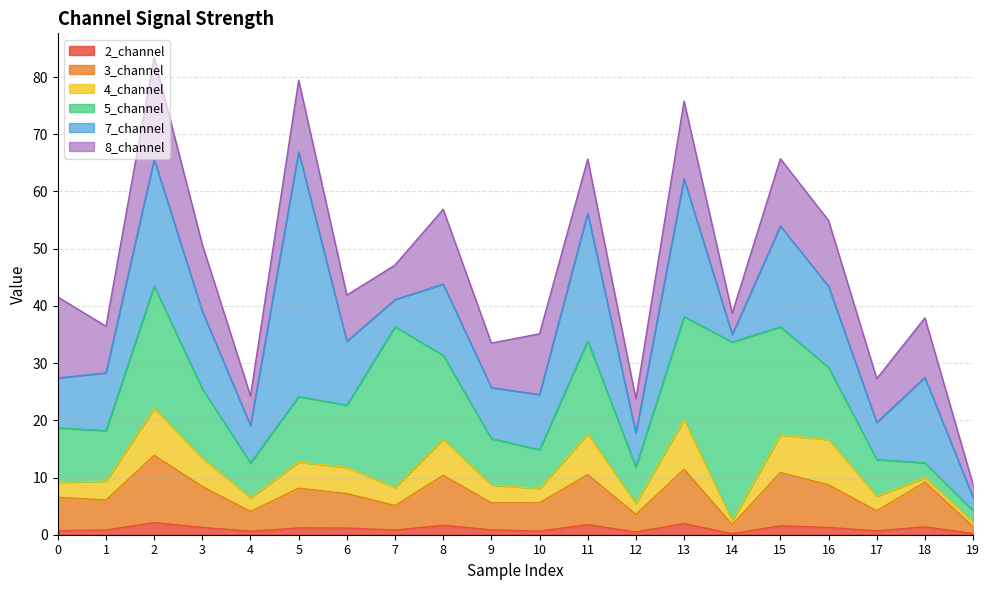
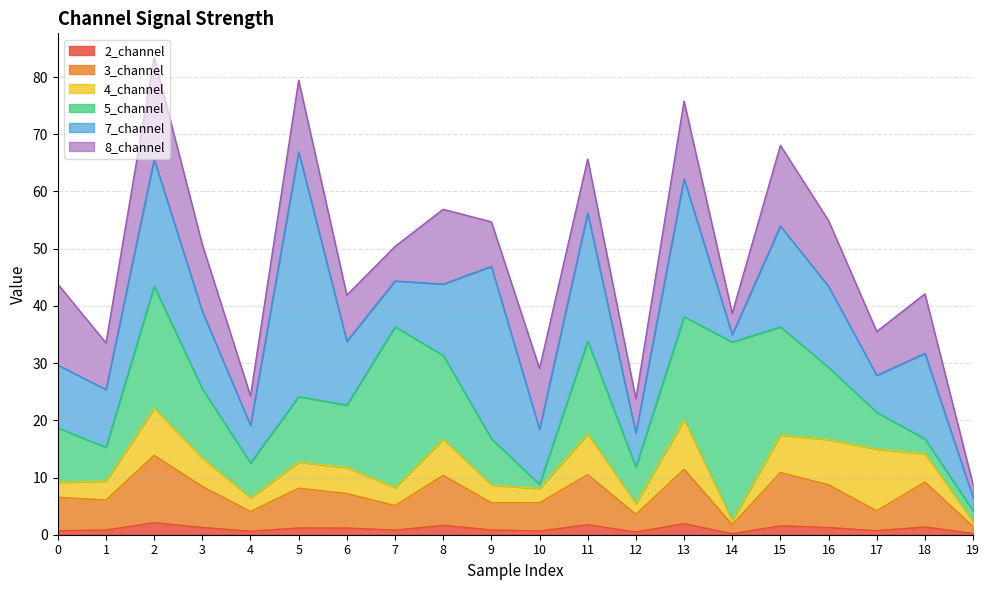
  {
    "4_channel": {
      "0": 3,
      "1": 3,
      "2": 8,
      "3": 5,
      "4": 2,
      "5": 5,
      "6": 5,
      "7": 3,
      "8": 6,
      "9": 3,
      "10": 3,
      "11": 7,
      "12": 2,
      "13": 9,
      "14": 1,
      "15": 7,
      "16": 8,
-     "17": 3,
-     "18": 1,
+     "17": 11,
+     "18": 5,
      "19": 1
    },
    "5_channel": {
      "0": 10,
-     "1": 9,
+     "1": 6,
      "2": 21,
      "3": 12,
      "4": 6,
      "5": 11,
      "6": 11,
      "7": 28,
      "8": 15,
      "9": 8,
-     "10": 7,
+     "10": 1,
      "11": 16,
      "12": 6,
      "13": 18,
      "14": 31,
      "15": 19,
      "16": 13,
      "17": 6,
      "18": 3,
      "19": 2
    },
    "7_channel": {
-     "0": 9,
+     "0": 11,
      "1": 10,
      "2": 22,
      "3": 14,
      "4": 7,
      "5": 43,
      "6": 11,
-     "7": 5,
+     "7": 8,
      "8": 12,
-     "9": 9,
+     "9": 30,
      "10": 10,
      "11": 22,
      "12": 6,
      "13": 24,
      "14": 1,
      "15": 18,
      "16": 14,
      "17": 6,
      "18": 15,
      "19": 2
    },
    "8_channel": {
      "0": 14,
      "1": 8,
      "3": 12,
      "4": 5,
      "5": 13,
      "6": 8,
      "7": 6,
      "8": 13,
      "9": 8,
      "10": 11,
      "11": 9,
      "12": 6,
      "13": 14,
      "14": 4,
-     "15": 12,
+     "15": 14,
      "16": 11,
      "17": 8,
      "18": 10,
      "19": 2
    }
  }
